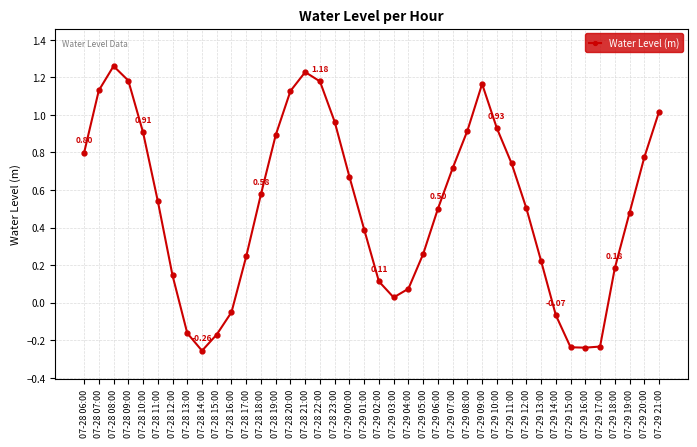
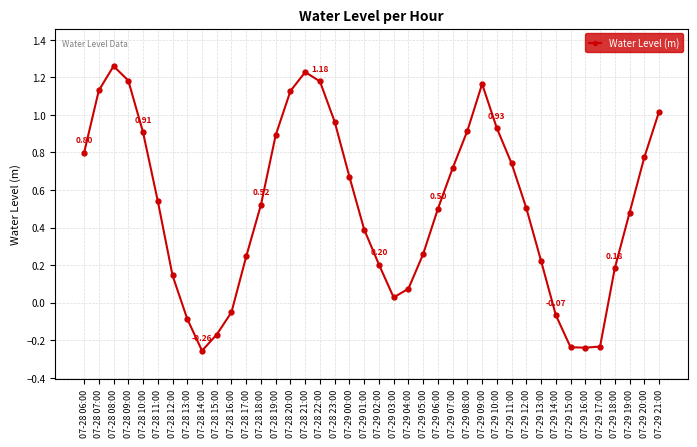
  {
    "07-28 06:00": 0.80,
    "07-28 10:00": 0.91,
-   "07-28 13:00": -0.16,
+   "07-28 13:00": -0.09,
    "07-28 14:00": -0.26,
-   "07-28 18:00": 0.58,
+   "07-28 18:00": 0.52,
    "07-28 22:00": 1.18,
-   "07-29 02:00": 0.11,
+   "07-29 02:00": 0.20,
    "07-29 06:00": 0.50,
    "07-29 10:00": 0.93,
    "07-29 14:00": -0.07,
    "07-29 18:00": 0.18
  }
